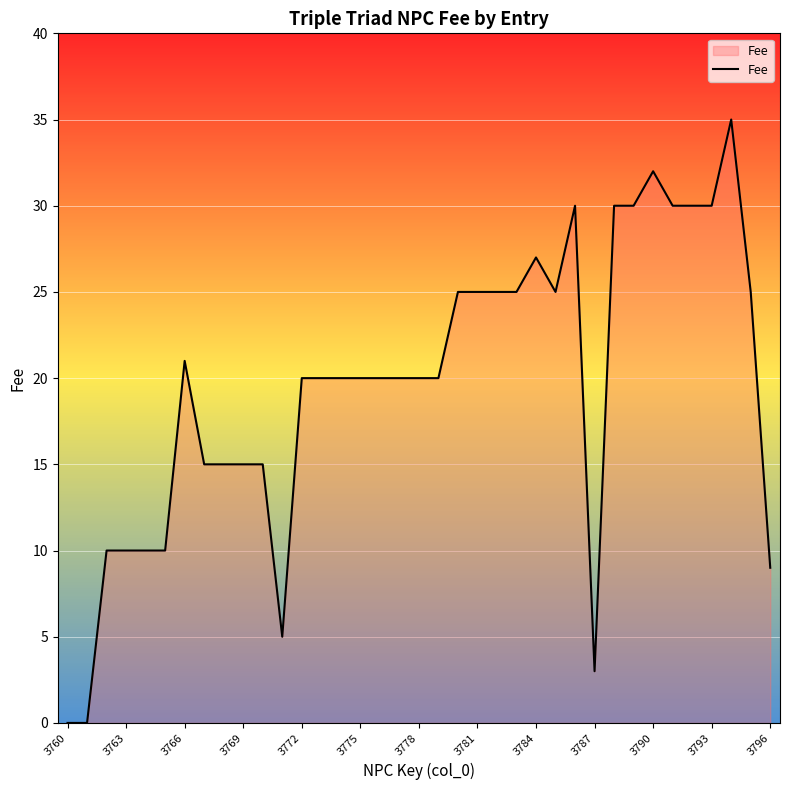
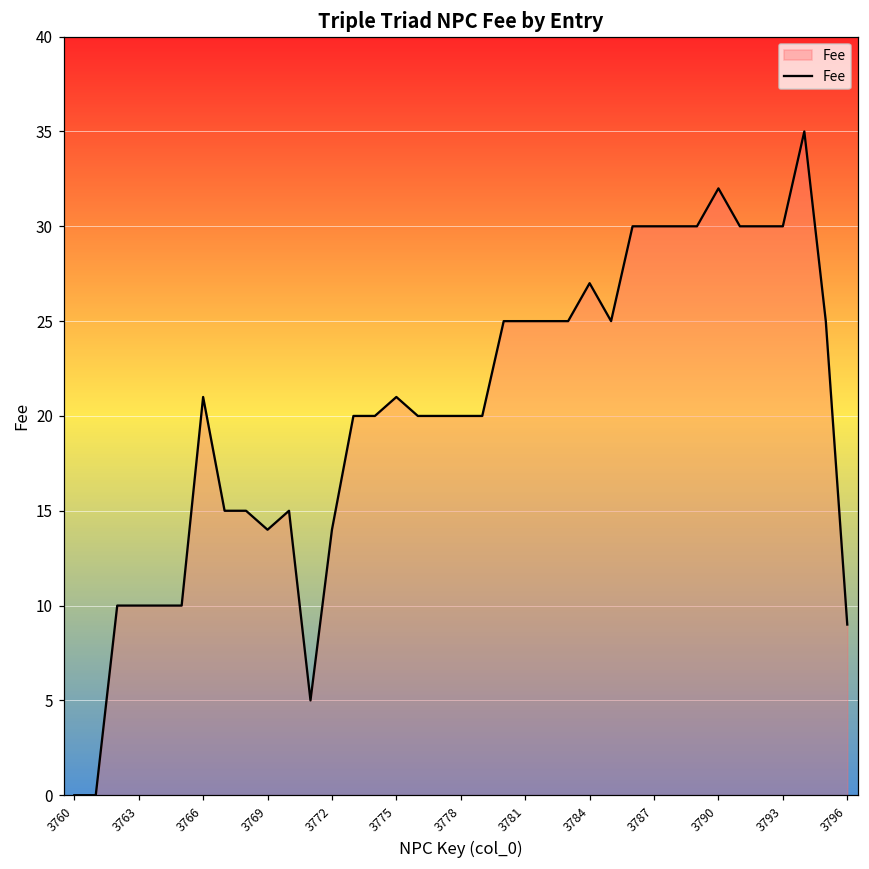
  {
    "3760": 0,
    "3763": 10,
    "3766": 21,
-   "3769": 15,
-   "3772": 20,
-   "3775": 20,
+   "3769": 14,
+   "3772": 14,
+   "3775": 21,
    "3778": 20,
    "3781": 25,
    "3784": 27,
-   "3787": 3,
+   "3787": 30,
    "3790": 32,
    "3793": 30,
    "3796": 9
  }
